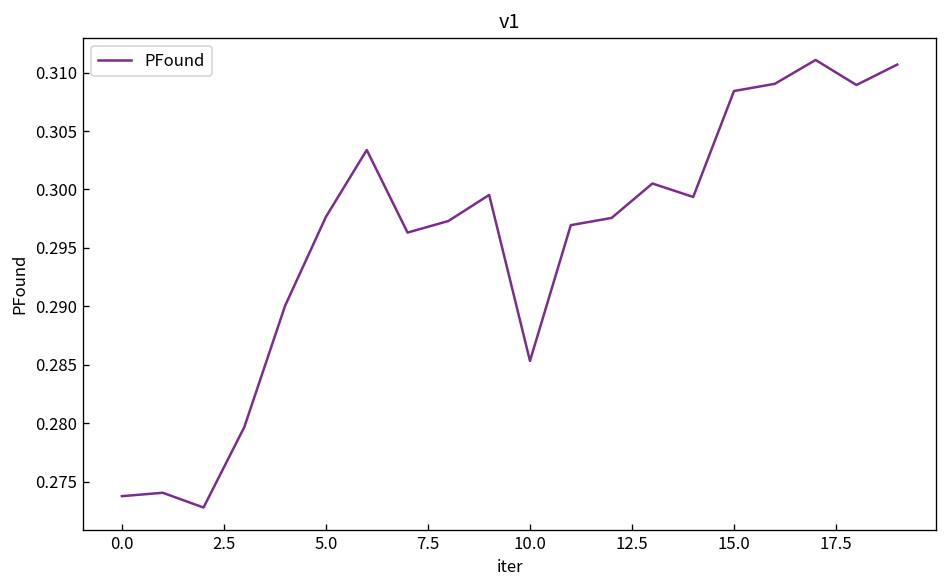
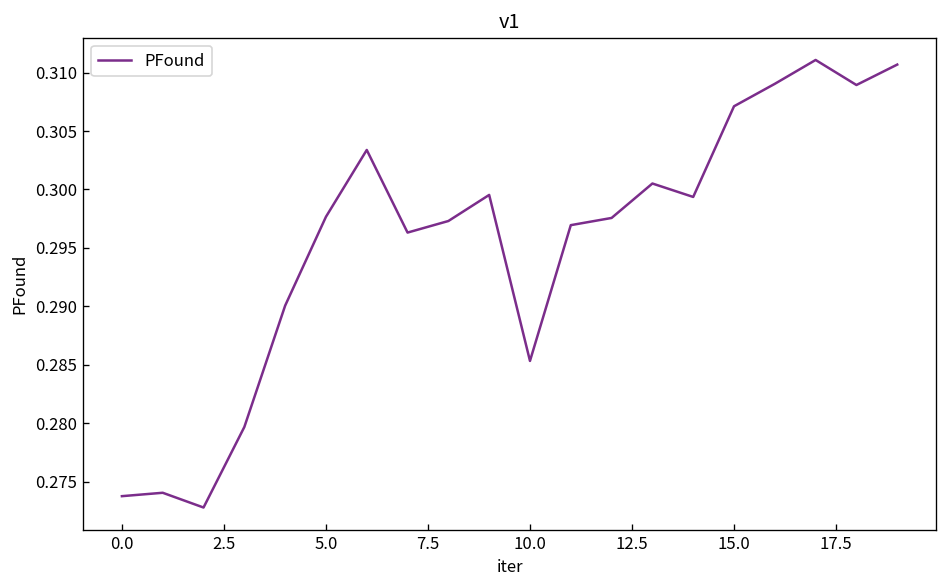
  {
    "0.0": 0.274,
    "5.0": 0.298,
    "10.0": 0.285,
-   "15.0": 0.308
+   "15.0": 0.307
  }
